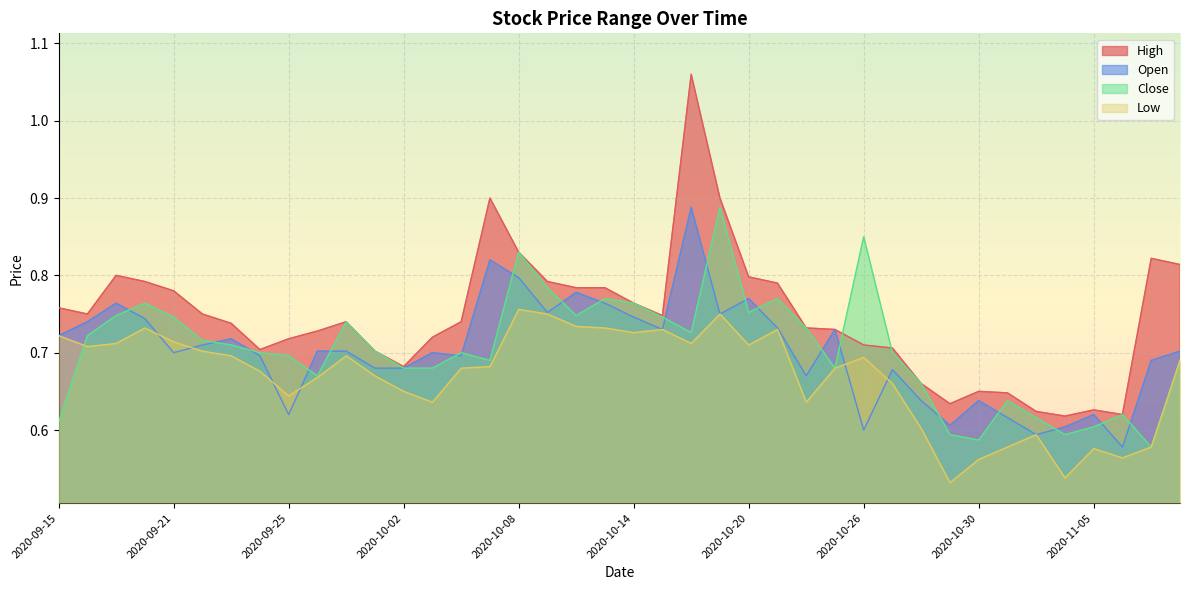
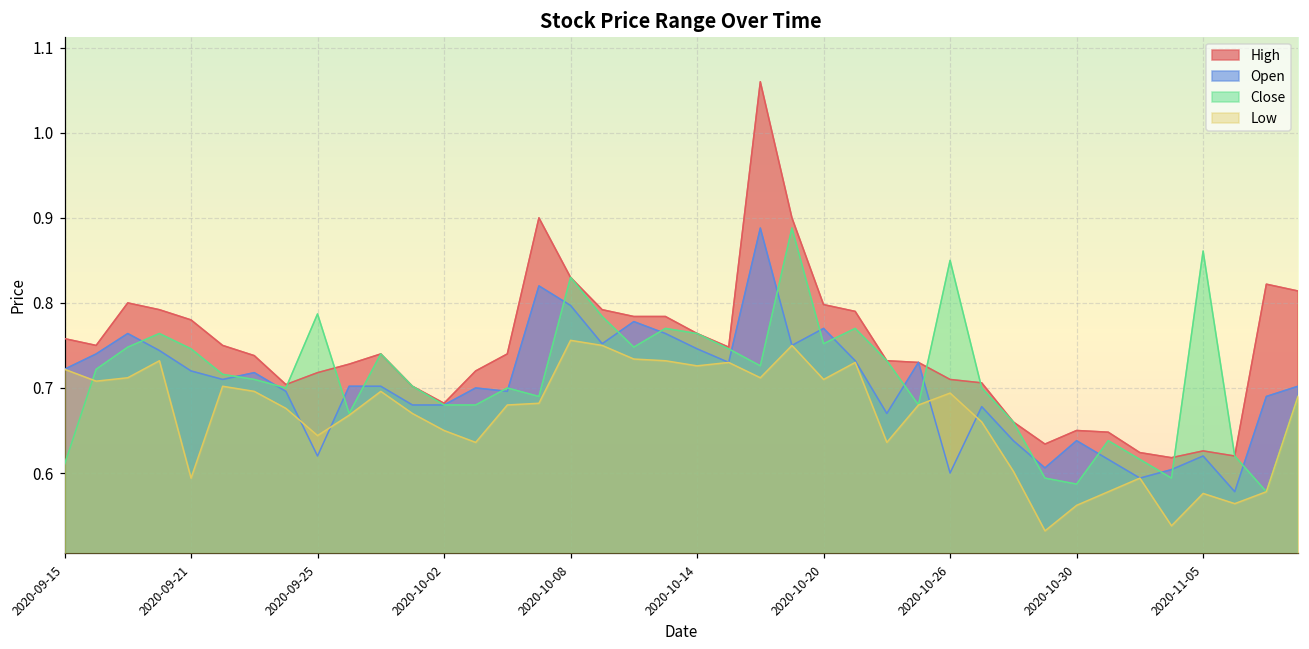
  {
    "High": {
      "2020-09-15": 0.76,
      "2020-09-21": 0.78,
      "2020-09-25": 0.72,
      "2020-10-20": 0.80,
      "2020-10-26": 0.71,
      "2020-10-30": 0.65,
      "2020-11-05": 0.63
    },
    "Open": {
-     "2020-09-21": 0.70,
+     "2020-09-21": 0.72,
      "2020-09-25": 0.62,
      "2020-10-08": 0.80,
      "2020-10-14": 0.75,
      "2020-10-20": 0.77,
      "2020-10-26": 0.60,
      "2020-10-30": 0.64,
      "2020-11-05": 0.62
    },
    "Close": {
      "2020-09-15": 0.61,
      "2020-09-21": 0.75,
-     "2020-09-25": 0.70,
+     "2020-09-25": 0.79,
      "2020-10-20": 0.75,
      "2020-10-26": 0.85,
      "2020-10-30": 0.59,
-     "2020-11-05": 0.60
+     "2020-11-05": 0.86
    },
    "Low": {
-     "2020-09-21": 0.71,
+     "2020-09-21": 0.59,
      "2020-09-25": 0.64,
      "2020-10-02": 0.65,
      "2020-10-08": 0.76,
      "2020-10-14": 0.73,
      "2020-10-20": 0.71,
      "2020-10-26": 0.69,
      "2020-10-30": 0.56,
      "2020-11-05": 0.58
    }
  }
